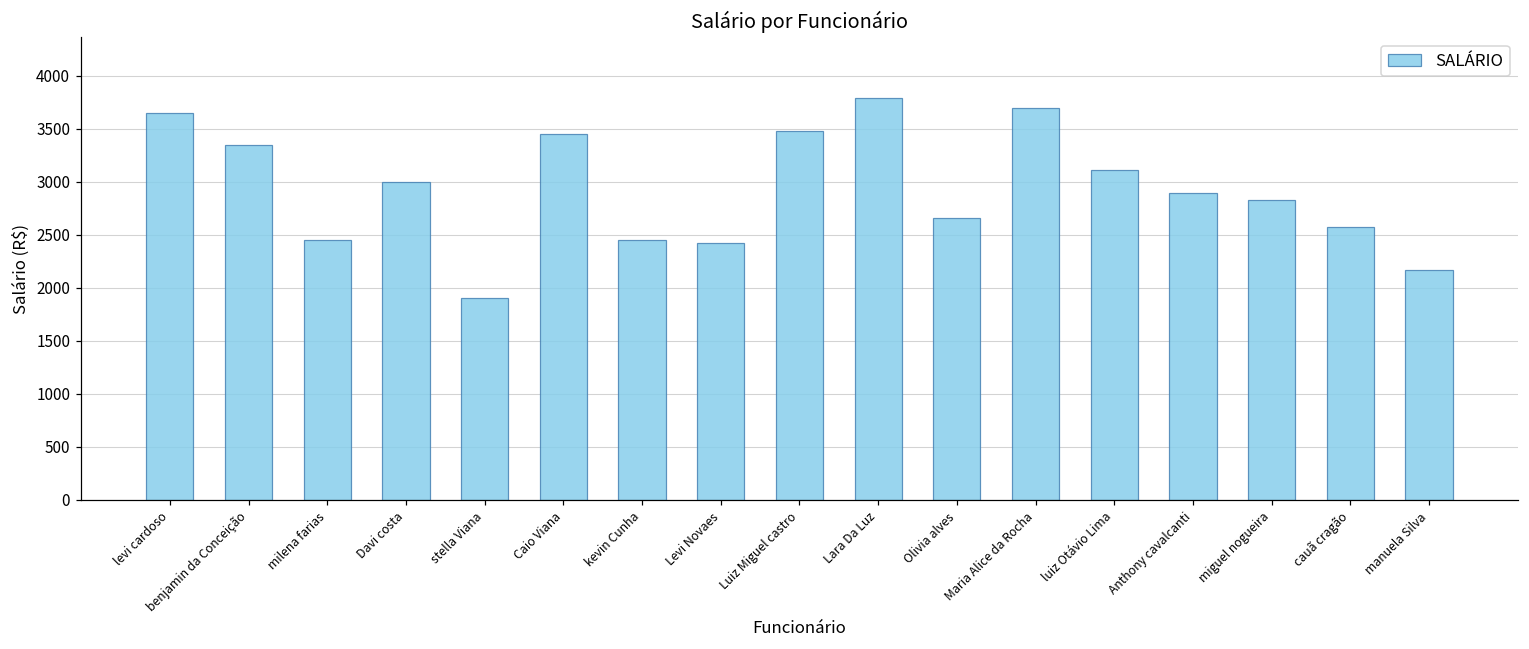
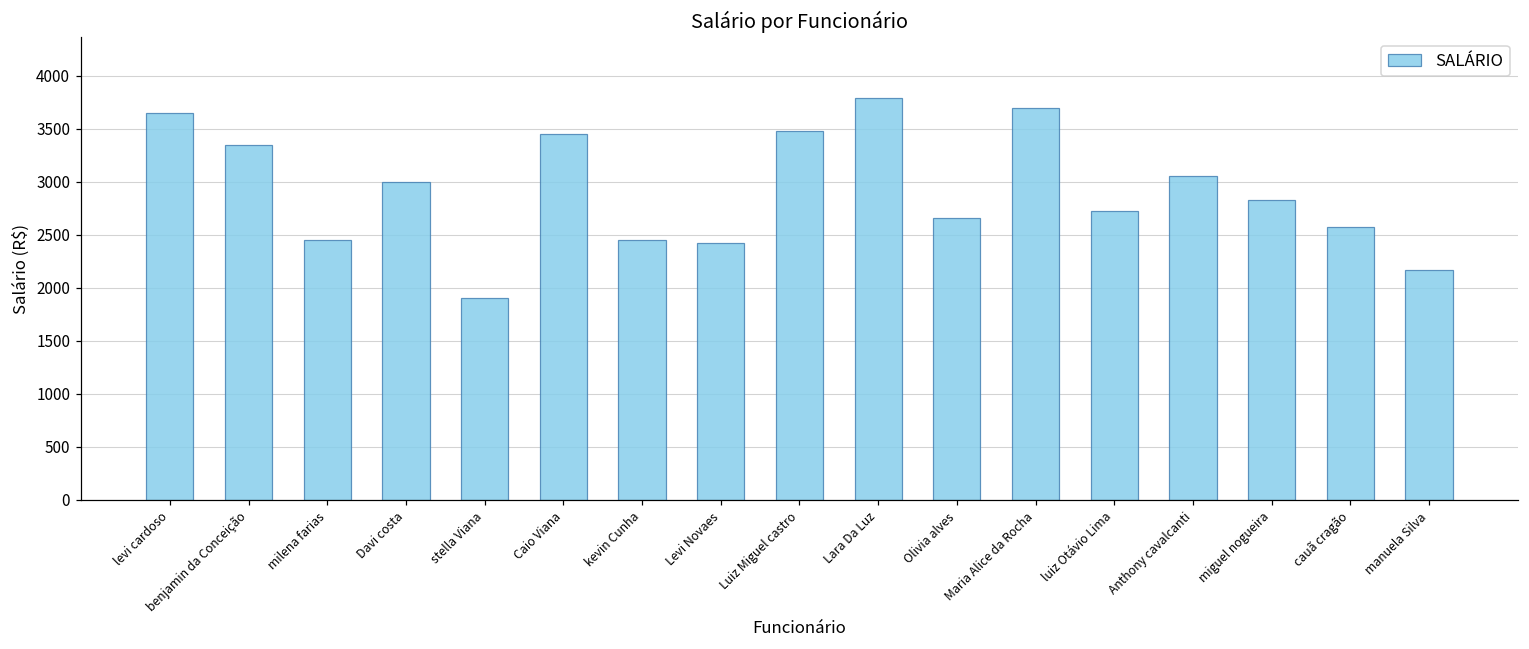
  {
    "levi cardoso": 3700,
    "benjamin da Conceição": 3300,
    "milena farias": 2400,
    "Davi costa": 3000,
    "stella Viana": 1900,
    "Caio Viana": 3500,
    "kevin Cunha": 2400,
    "Levi Novaes": 2400,
    "Luiz Miguel castro": 3500,
    "Lara Da Luz": 3800,
    "Olivia alves": 2700,
    "Maria Alice da Rocha": 3700,
-   "luiz Otávio Lima": 3100,
-   "Anthony cavalcanti": 2900,
+   "luiz Otávio Lima": 2700,
+   "Anthony cavalcanti": 3100,
    "miguel nogueira": 2800,
    "cauã cragão": 2600,
    "manuela Silva": 2200
  }
